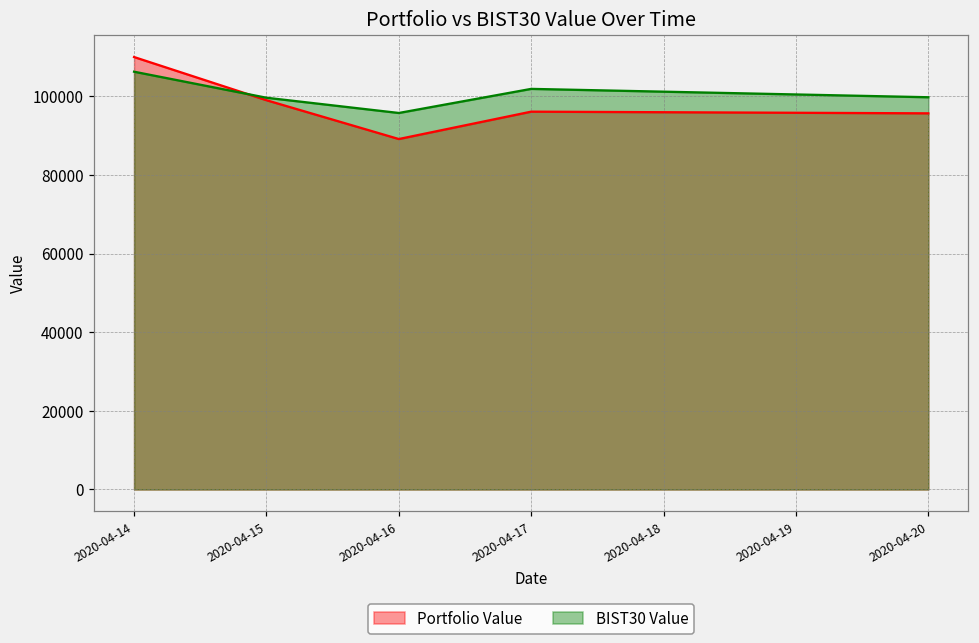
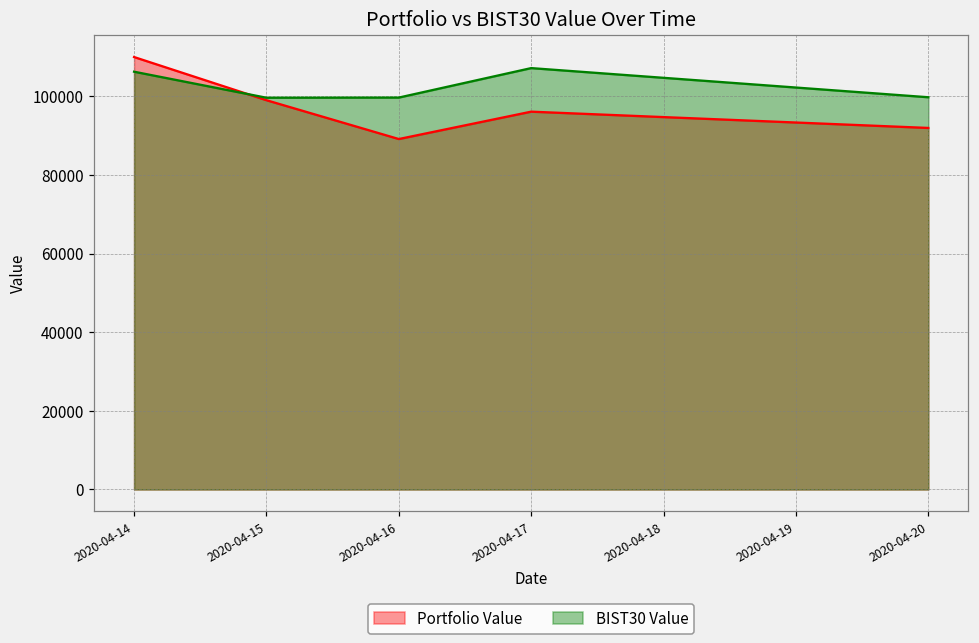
  {
    "Portfolio Value": {
      "2020-04-14": 110000,
      "2020-04-16": 89000,
      "2020-04-17": 96000,
-     "2020-04-20": 96000
+     "2020-04-20": 92000
    },
    "BIST30 Value": {
      "2020-04-14": 106000,
-     "2020-04-16": 96000,
-     "2020-04-17": 102000,
+     "2020-04-16": 100000,
+     "2020-04-17": 107000,
      "2020-04-20": 100000
    }
  }
